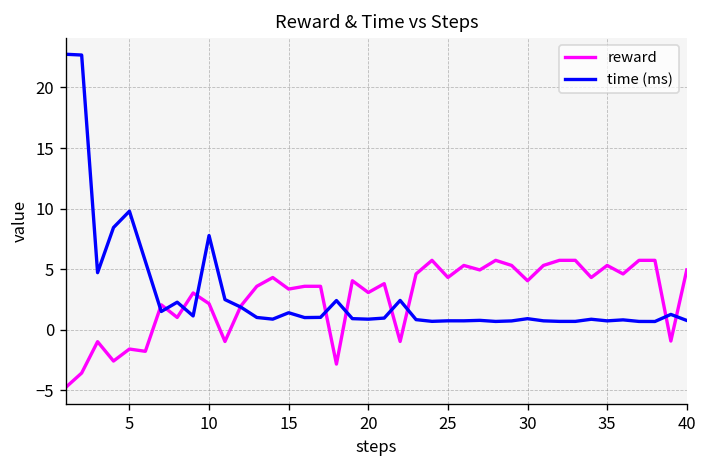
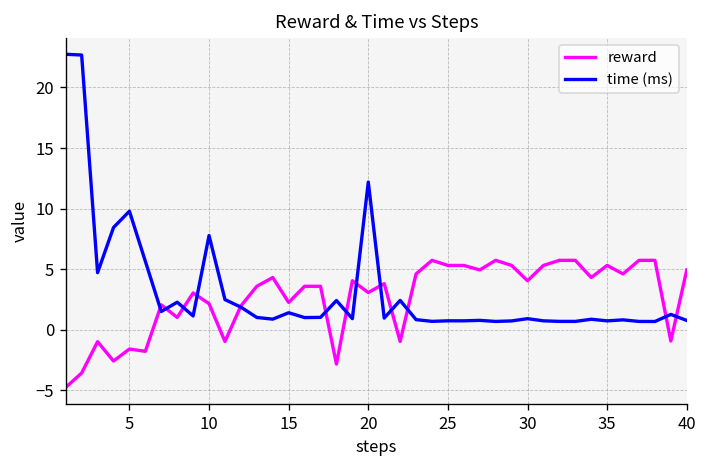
  {
    "reward": {
      "5": -1.6,
      "10": 2.2,
-     "15": 3.4,
+     "15": 2.3,
      "20": 3.1,
-     "25": 4.3,
+     "25": 5.3,
      "30": 4.1,
      "35": 5.3,
      "40": 4.9
    },
    "time (ms)": {
      "5": 9.8,
      "10": 7.8,
      "15": 1.4,
-     "20": 0.9,
+     "20": 12.2,
      "25": 0.7,
      "30": 0.9,
      "35": 0.7,
      "40": 0.8
    }
  }
